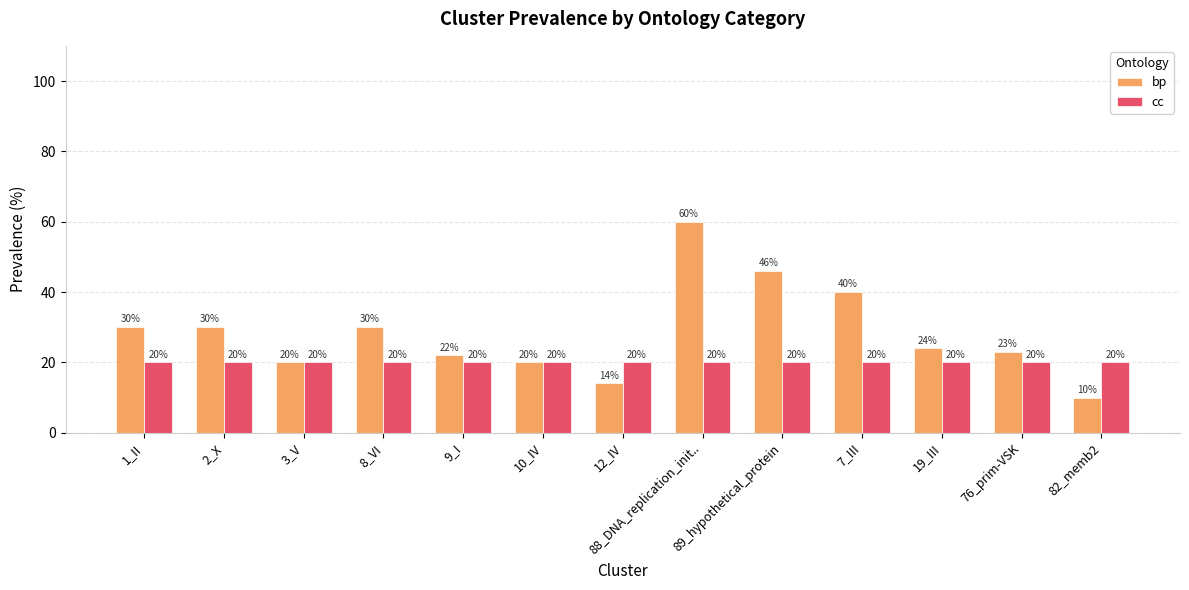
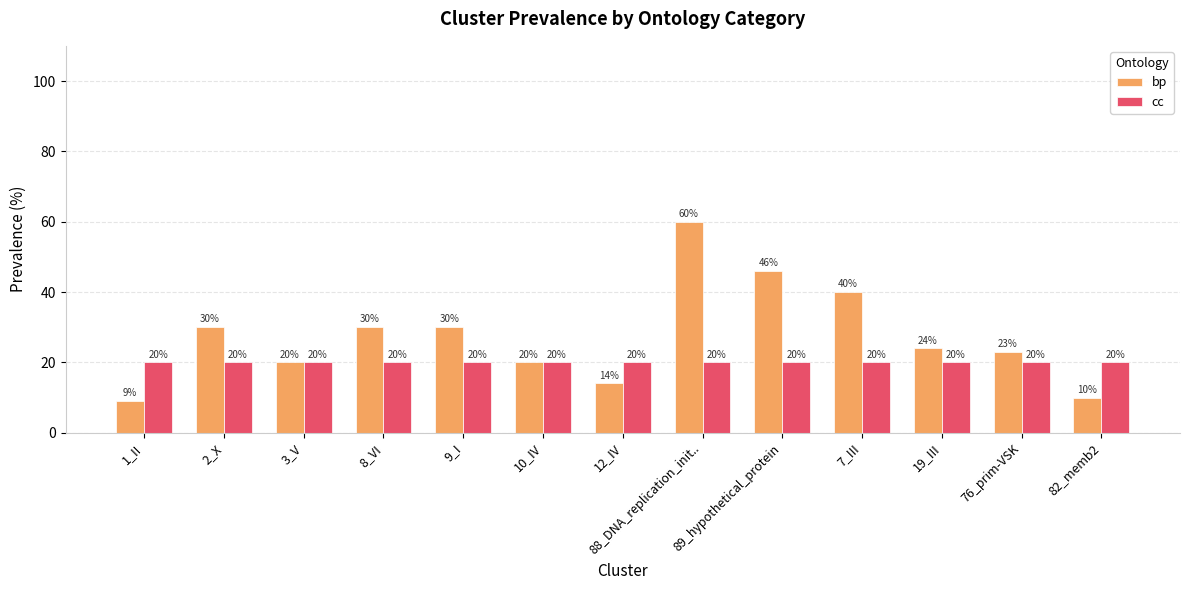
  {
    "bp": {
-     "1_II": "30%",
+     "1_II": "9%",
      "2_X": "30%",
      "3_V": "20%",
      "8_VI": "30%",
-     "9_I": "22%",
+     "9_I": "30%",
      "10_IV": "20%",
      "12_IV": "14%",
      "88_DNA_replication_init..": "60%",
      "89_hypothetical_protein": "46%",
      "7_III": "40%",
      "19_III": "24%",
      "76_prim-VSK": "23%",
      "82_memb2": "10%"
    },
    "cc": {
      "1_II": "20%",
      "2_X": "20%",
      "3_V": "20%",
      "8_VI": "20%",
      "9_I": "20%",
      "10_IV": "20%",
      "12_IV": "20%",
      "88_DNA_replication_init..": "20%",
      "89_hypothetical_protein": "20%",
      "7_III": "20%",
      "19_III": "20%",
      "76_prim-VSK": "20%",
      "82_memb2": "20%"
    }
  }
